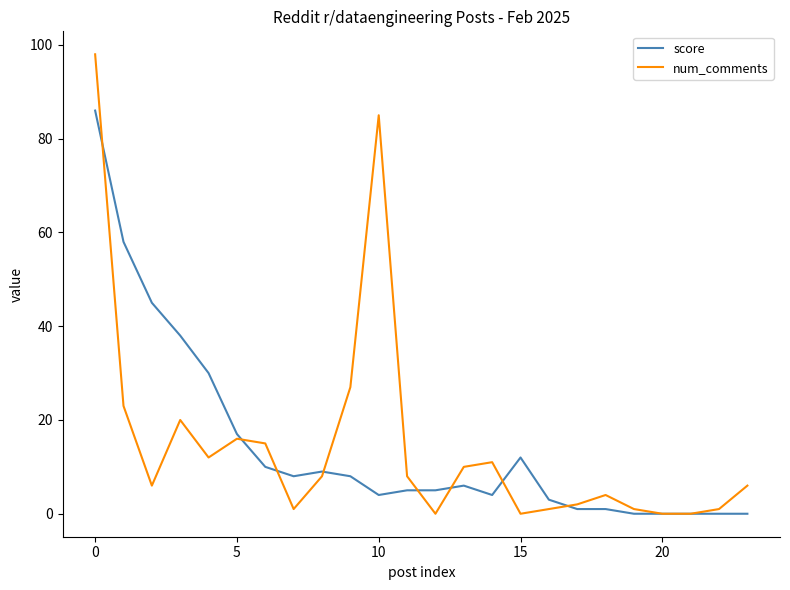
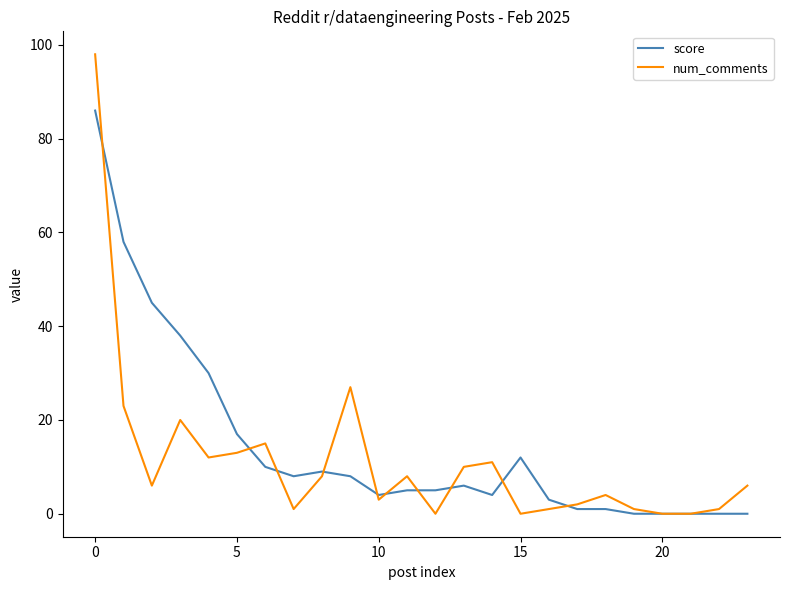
  {
    "score": {
      "0": 86,
      "5": 17,
      "10": 4,
      "15": 12
    },
    "num_comments": {
      "0": 98,
-     "5": 16,
-     "10": 85,
+     "5": 13,
+     "10": 3,
      "15": 0
    }
  }
